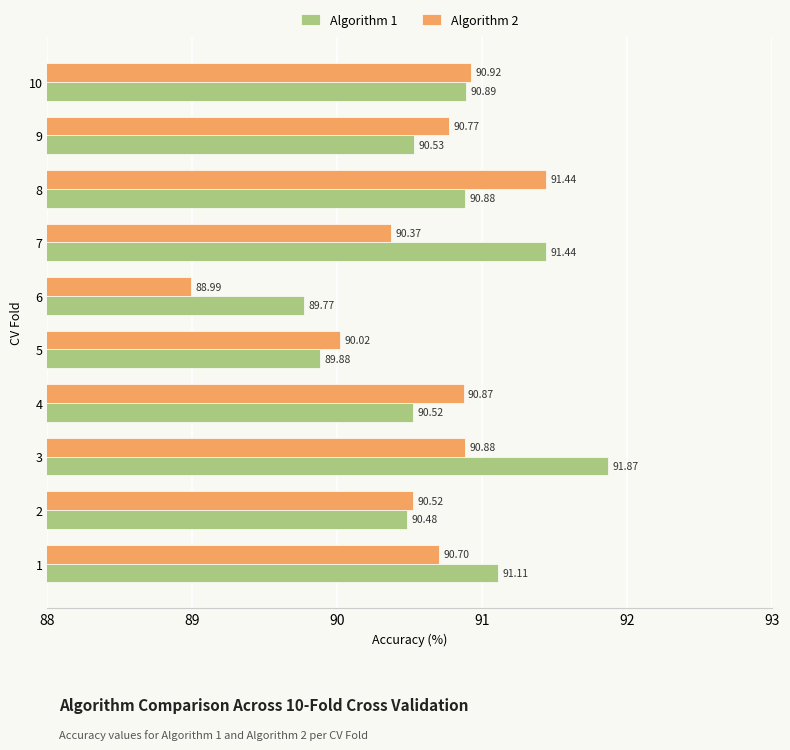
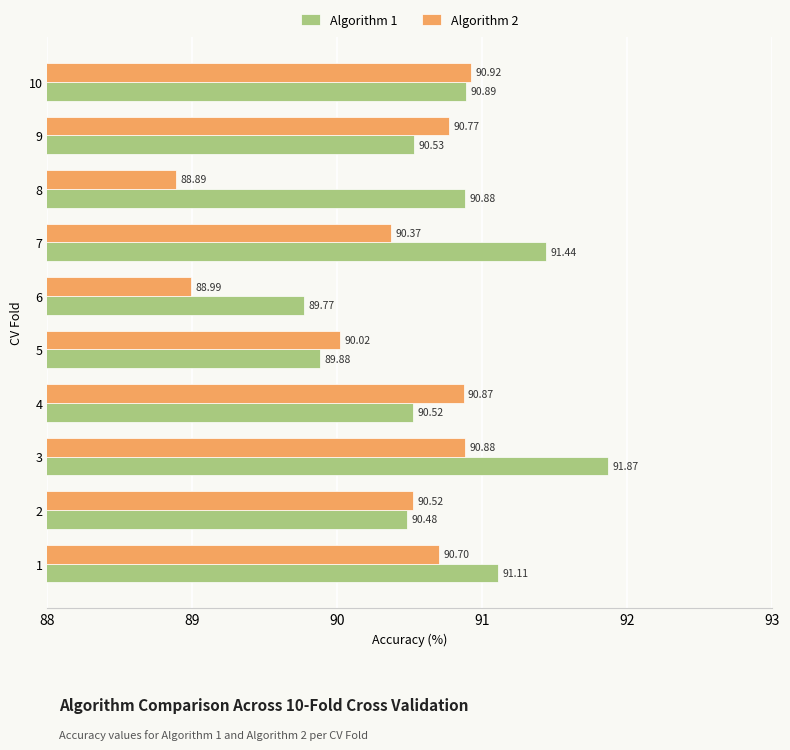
  {
    "Algorithm 1": {
      "10": 90.89,
      "9": 90.53,
      "8": 90.88,
      "7": 91.44,
      "6": 89.77,
      "5": 89.88,
      "4": 90.52,
      "3": 91.87,
      "2": 90.48,
      "1": 91.11
    },
    "Algorithm 2": {
      "10": 90.92,
      "9": 90.77,
-     "8": 91.44,
+     "8": 88.89,
      "7": 90.37,
      "6": 88.99,
      "5": 90.02,
      "4": 90.87,
      "3": 90.88,
      "2": 90.52,
      "1": 90.70
    }
  }
